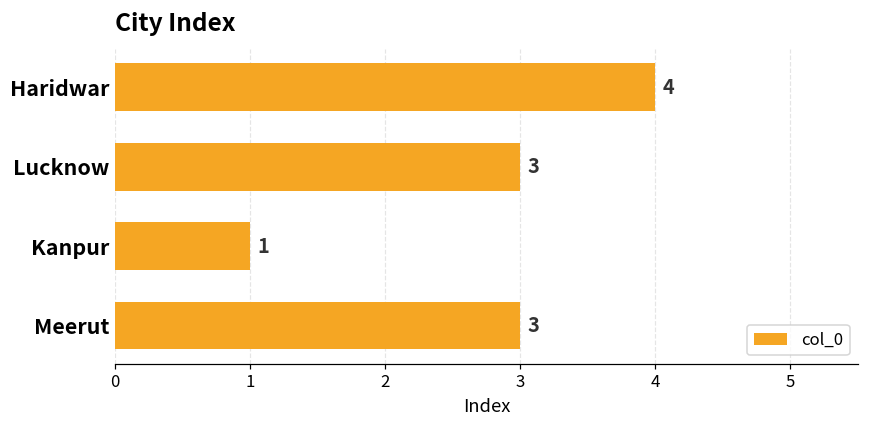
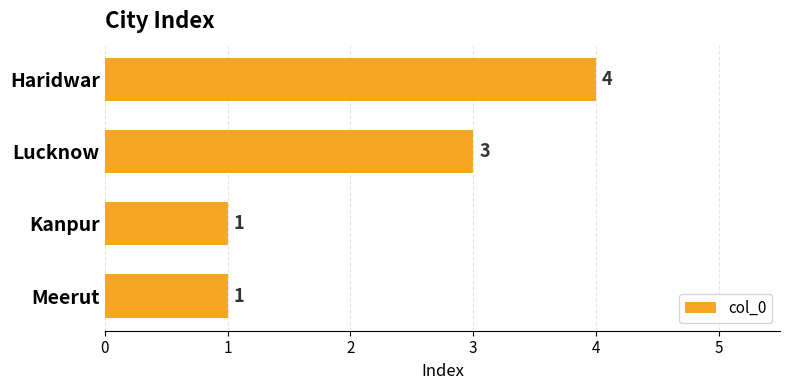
  {
    "Haridwar": 4,
    "Lucknow": 3,
    "Kanpur": 1,
-   "Meerut": 3
+   "Meerut": 1
  }
